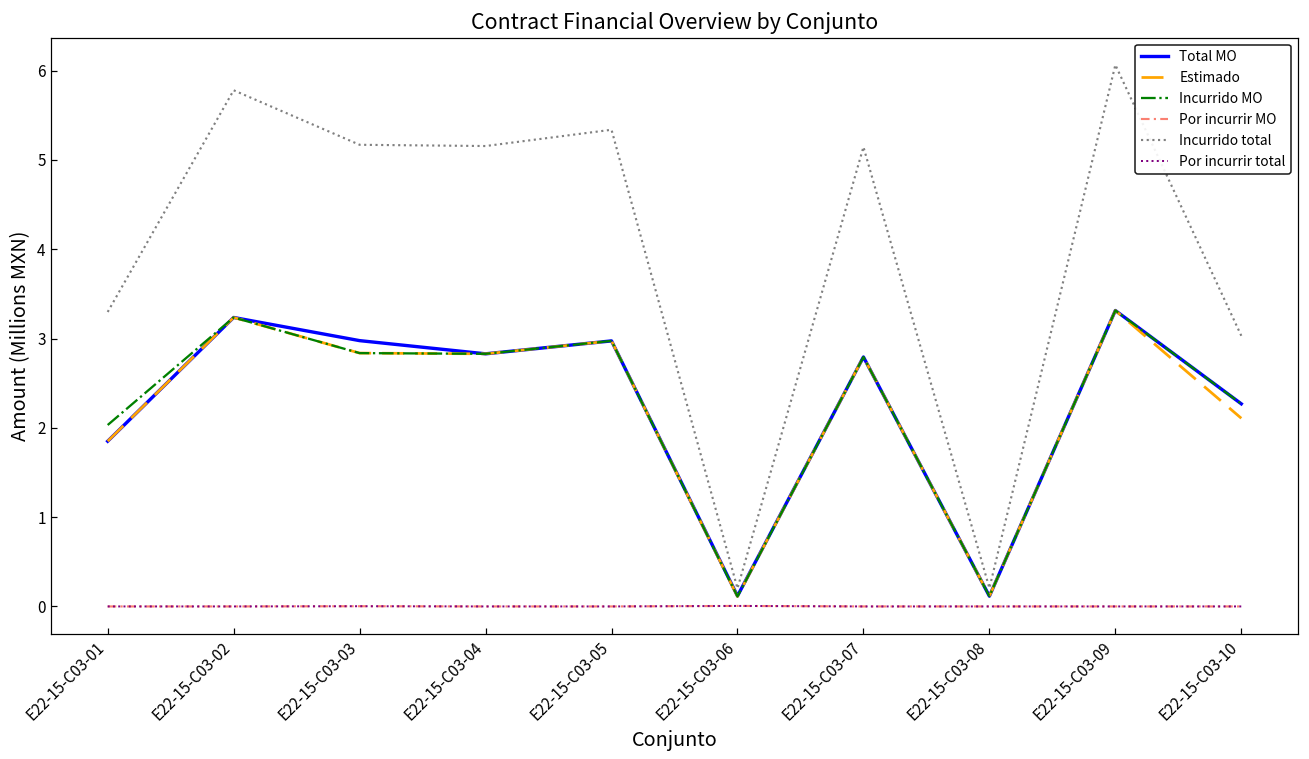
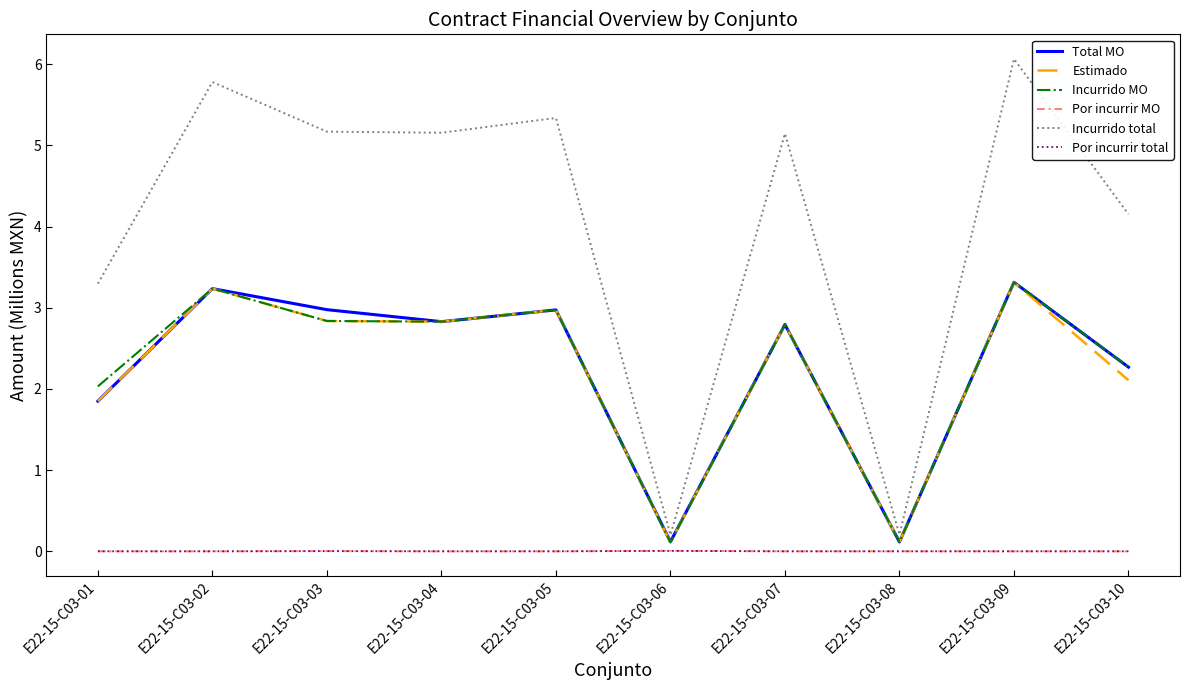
  {
    "Total MO": {
      "E22-15-C03-03": 3.0
    },
    "Estimado": {
      "E22-15-C03-10": 2.1
    },
    "Incurrido MO": {
      "E22-15-C03-01": 2.0
    },
    "Por incurrir total": {
      "E22-15-C03-01": 0.0,
      "E22-15-C03-02": 0.0,
      "E22-15-C03-03": 0.0,
      "E22-15-C03-04": 0.0,
      "E22-15-C03-05": 0.0,
      "E22-15-C03-06": 0.0,
      "E22-15-C03-07": 0.0,
      "E22-15-C03-08": 0.0,
      "E22-15-C03-09": 0.0,
      "E22-15-C03-10": 0.0
    },
    "Incurrido total": {
      "E22-15-C03-01": 3.3,
      "E22-15-C03-02": 5.8,
      "E22-15-C03-03": 5.2,
      "E22-15-C03-04": 5.2,
      "E22-15-C03-05": 5.3,
      "E22-15-C03-06": 0.2,
      "E22-15-C03-07": 5.1,
      "E22-15-C03-08": 0.2,
      "E22-15-C03-09": 6.1,
-     "E22-15-C03-10": 3.0
+     "E22-15-C03-10": 4.2
    }
  }
